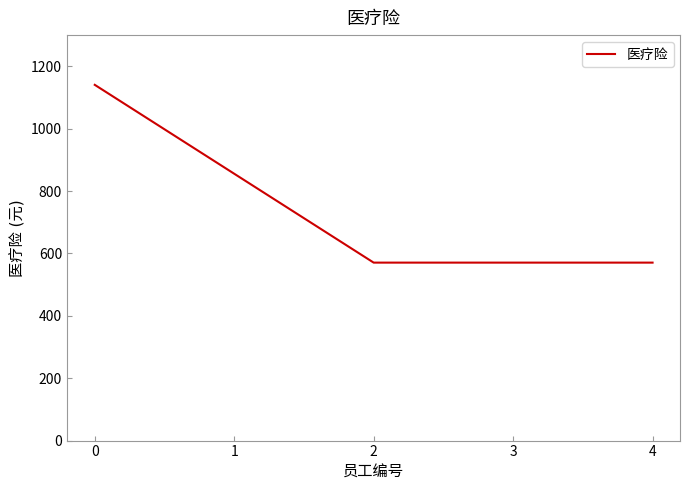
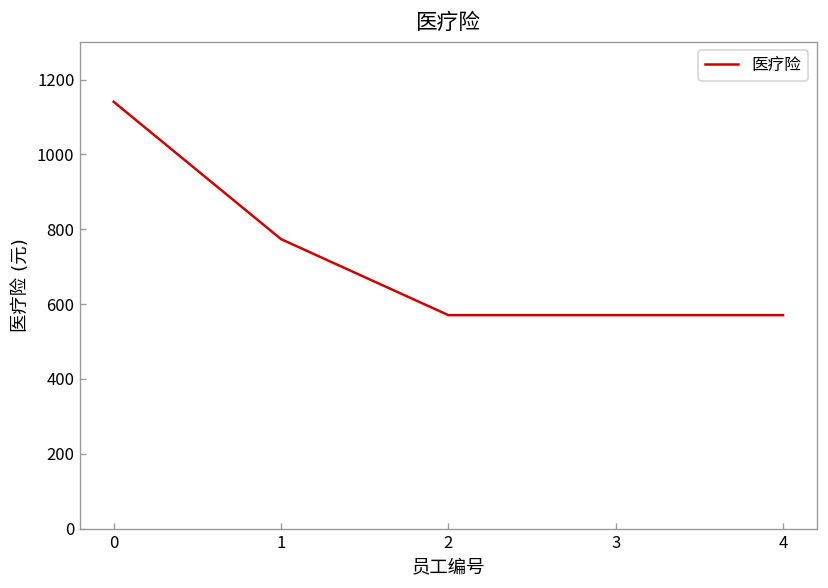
  {
    "0": 1140,
-   "1": 860,
+   "1": 770,
    "2": 570,
    "3": 570,
    "4": 570
  }
